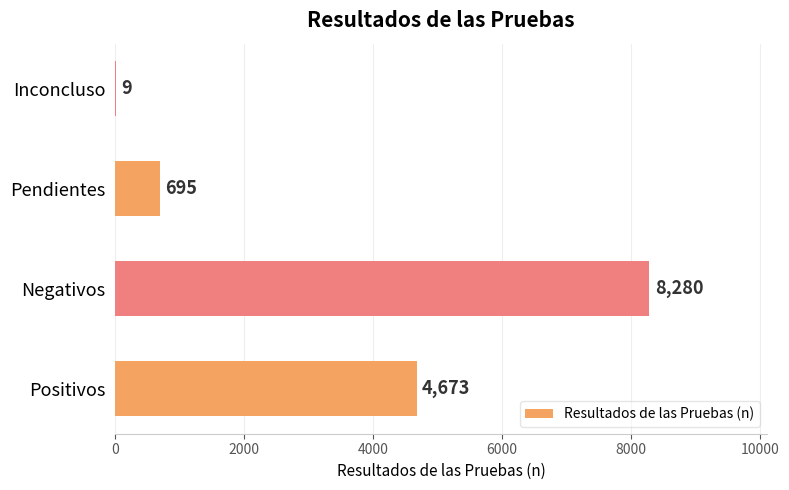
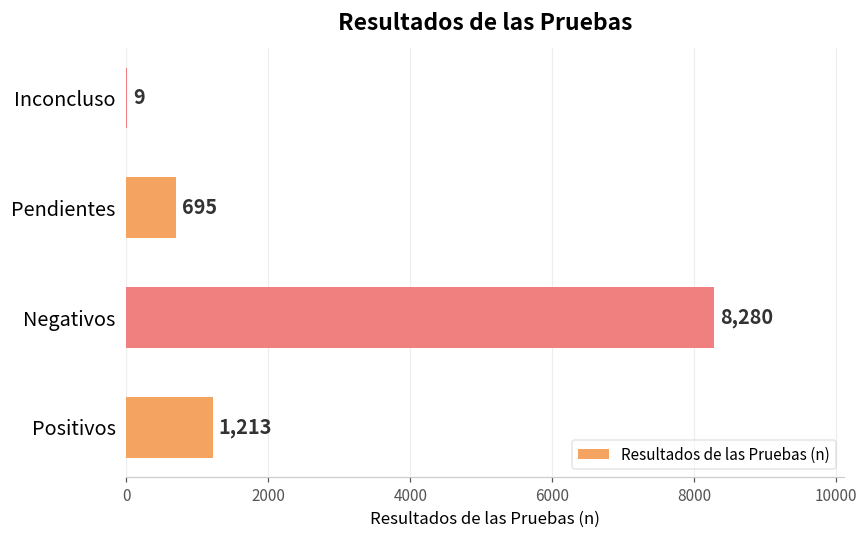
  {
    "Inconcluso": "9",
    "Pendientes": "695",
    "Negativos": "8,280",
-   "Positivos": "4,673"
+   "Positivos": "1,213"
  }
